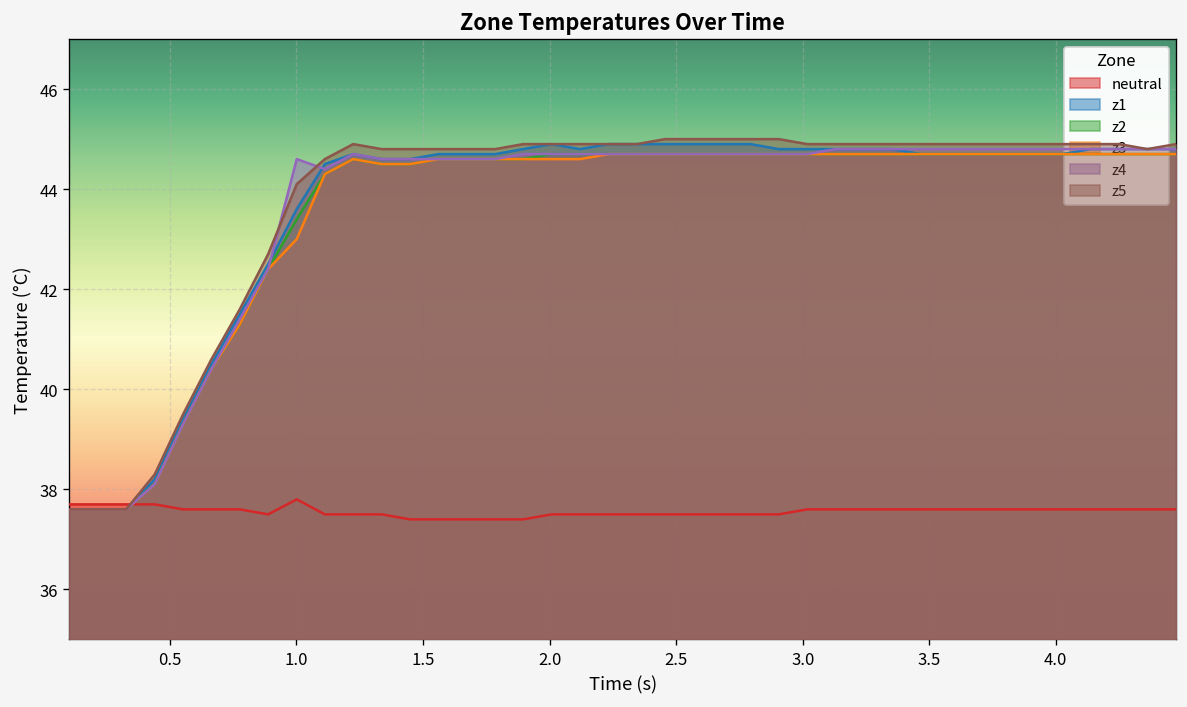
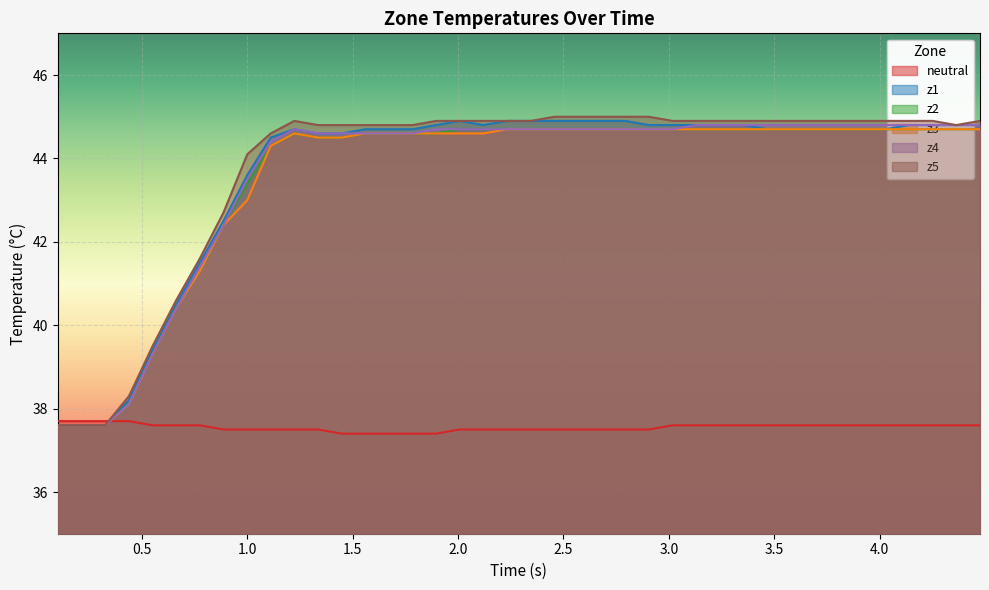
  {
    "neutral": {
-     "1.0": 37.8
+     "1.0": 37.5
    },
    "z1": {
      "1.0": 43.6
    },
    "z2": {
      "1.0": 43.4
    },
    "z3": {
      "1.0": 43.0
    },
    "z4": {
-     "1.0": 44.6
+     "1.0": 43.5
    },
    "z5": {
      "1.0": 44.1
    }
  }
